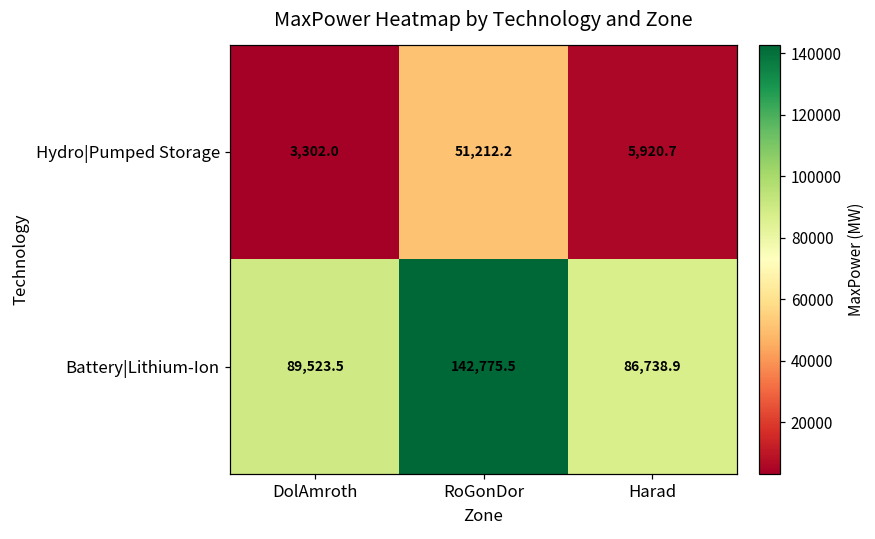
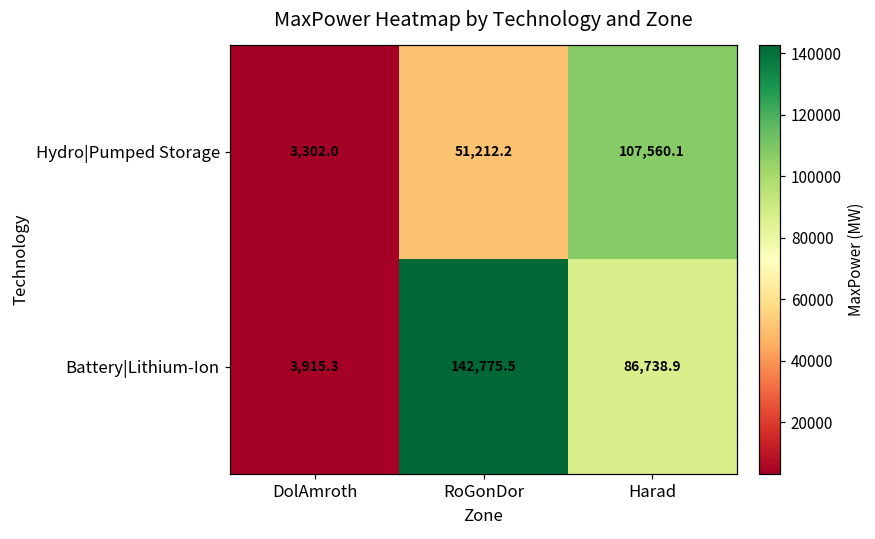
  {
    "Hydro|Pumped Storage": {
      "DolAmroth": "3,302.0",
      "RoGonDor": "51,212.2",
-     "Harad": "5,920.7"
+     "Harad": "107,560.1"
    },
    "Battery|Lithium-Ion": {
-     "DolAmroth": "89,523.5",
+     "DolAmroth": "3,915.3",
      "RoGonDor": "142,775.5",
      "Harad": "86,738.9"
    }
  }
